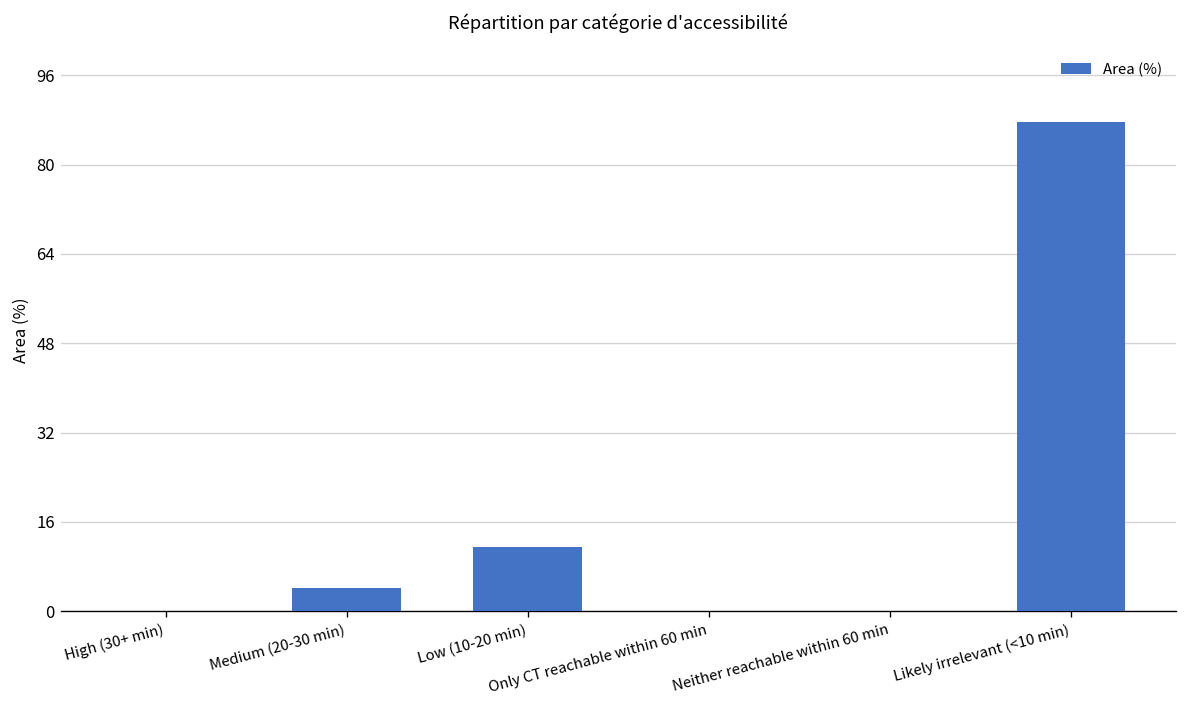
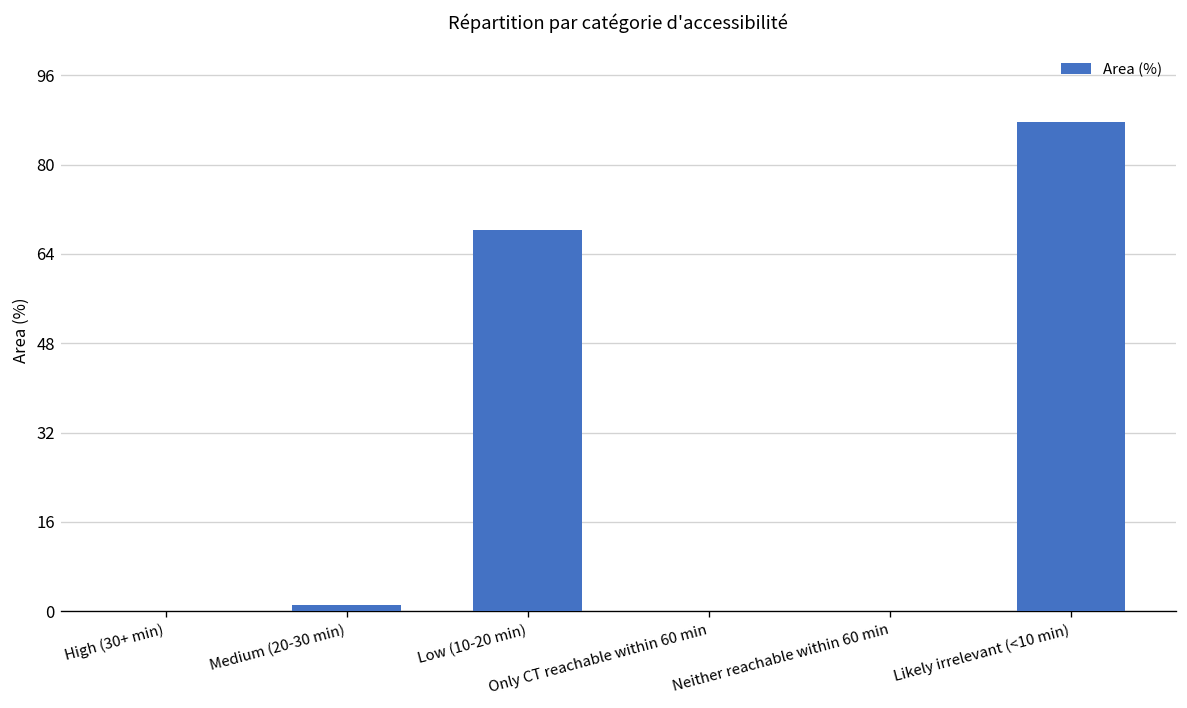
  {
    "High (30+ min)": 0,
-   "Medium (20-30 min)": 4,
-   "Low (10-20 min)": 11,
+   "Medium (20-30 min)": 1,
+   "Low (10-20 min)": 68,
    "Only CT reachable within 60 min": 0,
    "Neither reachable within 60 min": 0,
    "Likely irrelevant (<10 min)": 88
  }
